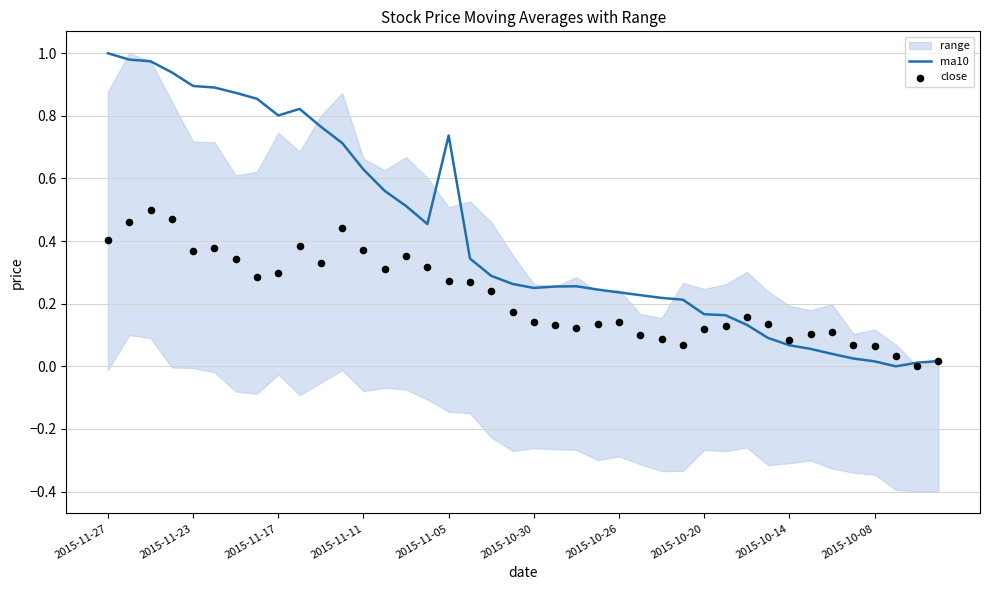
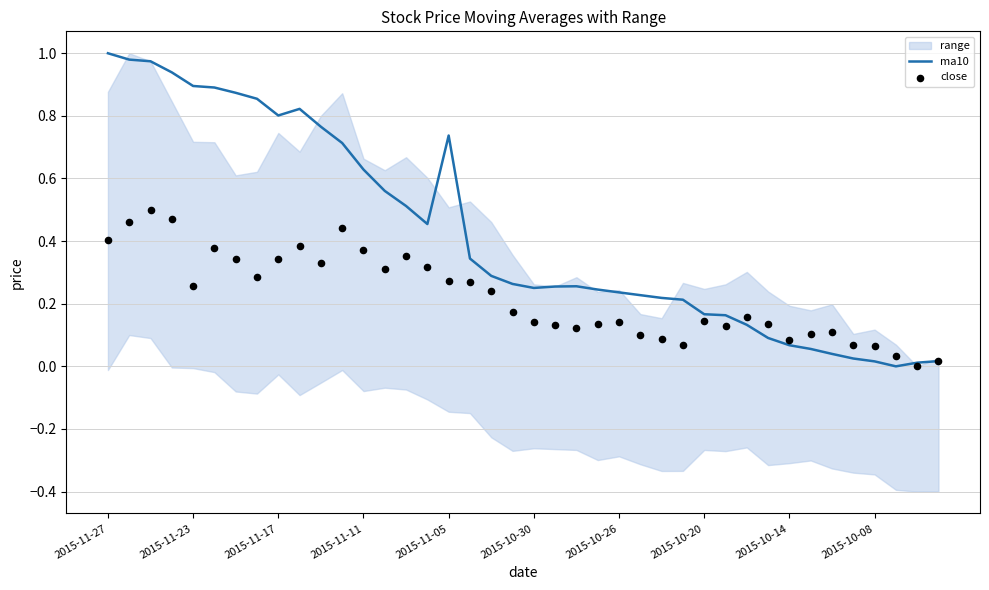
  {
    "ma10": {
      "2015-11-27": 1.00,
      "2015-11-23": 0.90,
      "2015-11-17": 0.80,
      "2015-11-11": 0.63,
      "2015-11-05": 0.74,
      "2015-10-30": 0.25,
      "2015-10-20": 0.17,
      "2015-10-14": 0.07,
      "2015-10-08": 0.02
    },
    "close": {
-     "2015-11-23": 0.37,
-     "2015-11-17": 0.30,
-     "2015-10-20": 0.12
+     "2015-11-23": 0.26,
+     "2015-11-17": 0.34,
+     "2015-10-20": 0.15
    }
  }
